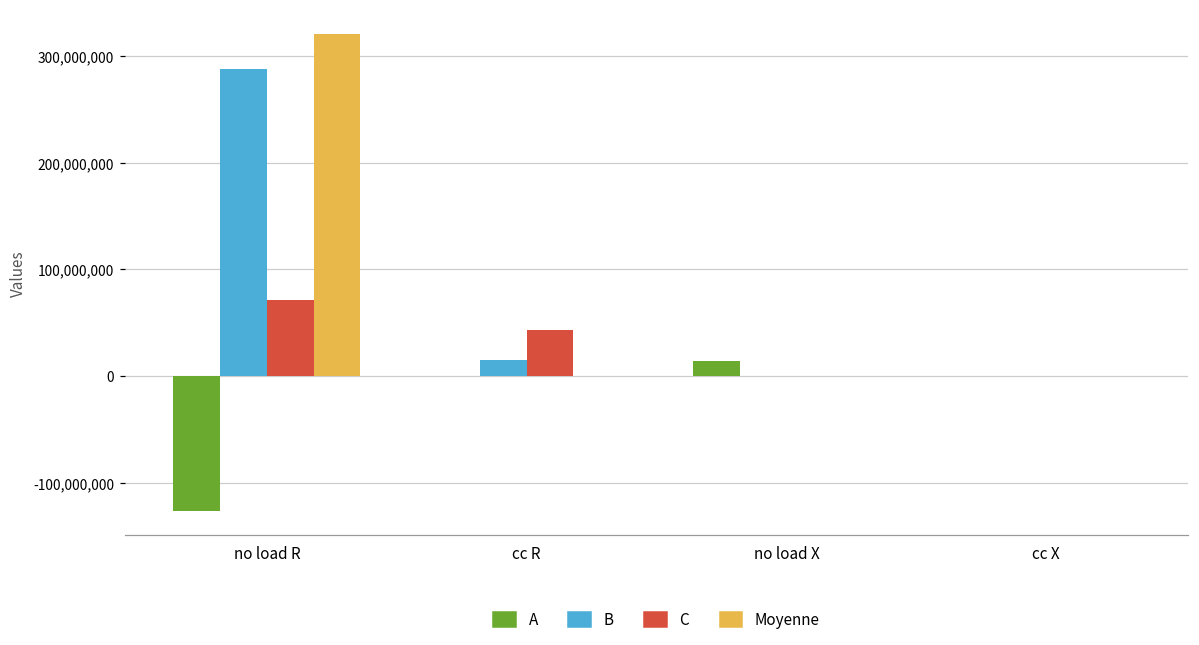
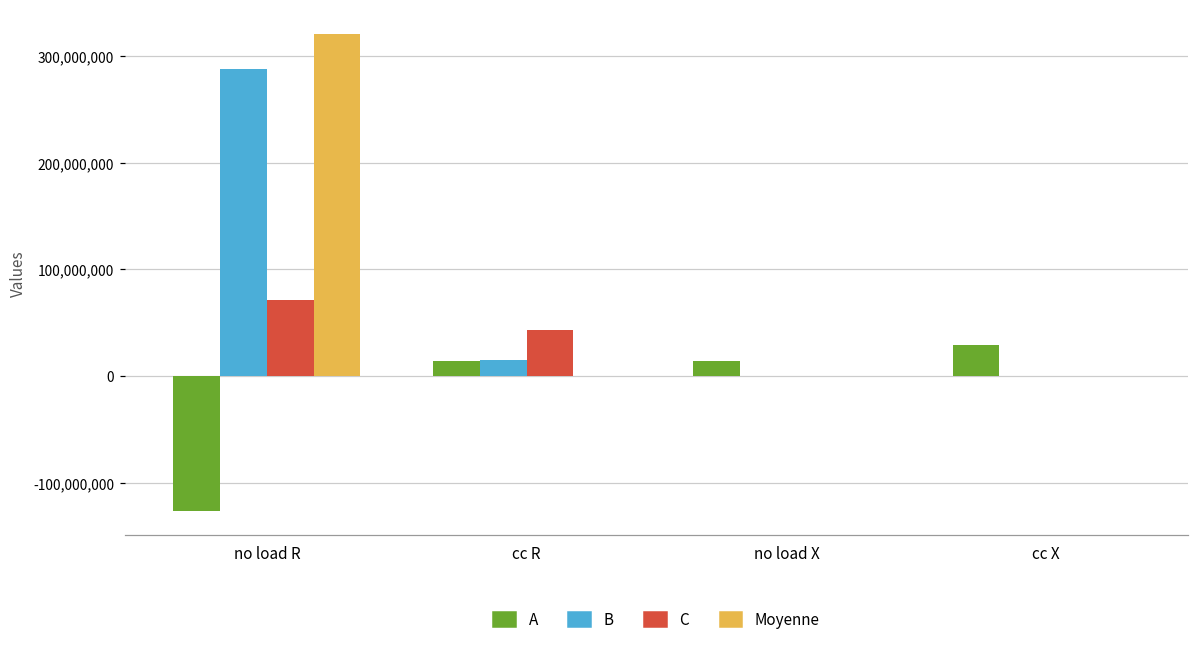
  {
    "A": {
      "no load R": "-130,000,000",
-     "cc R": "0",
+     "cc R": "10,000,000",
      "no load X": "10,000,000",
-     "cc X": "0"
+     "cc X": "30,000,000"
    },
    "B": {
      "no load R": "290,000,000",
      "cc R": "10,000,000"
    },
    "C": {
      "no load R": "70,000,000",
      "cc R": "40,000,000"
    },
    "Moyenne": {
      "no load R": "320,000,000"
    }
  }
